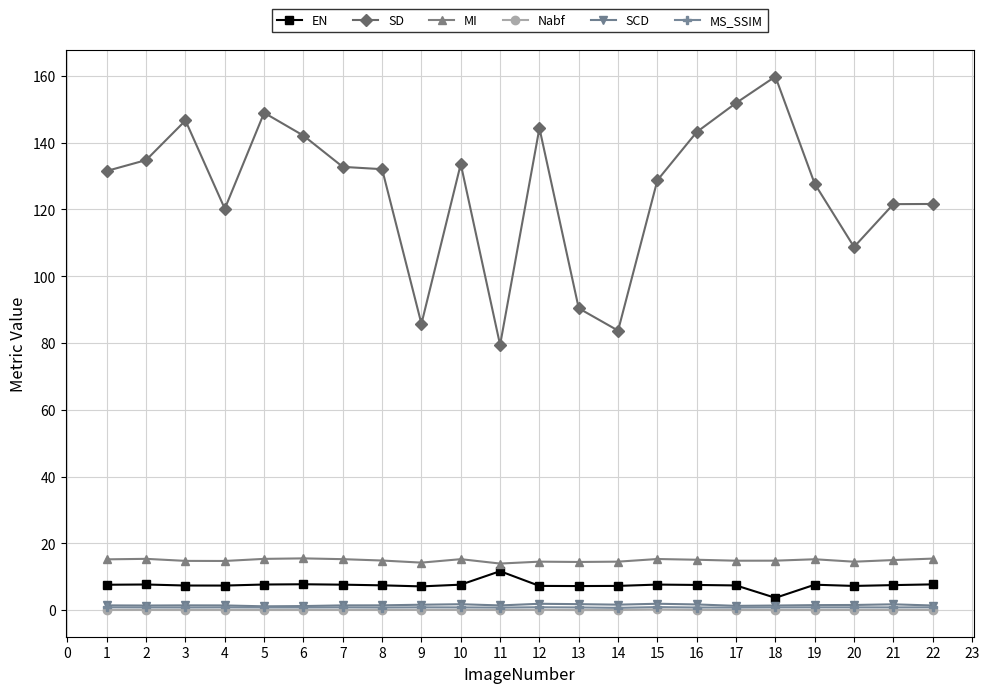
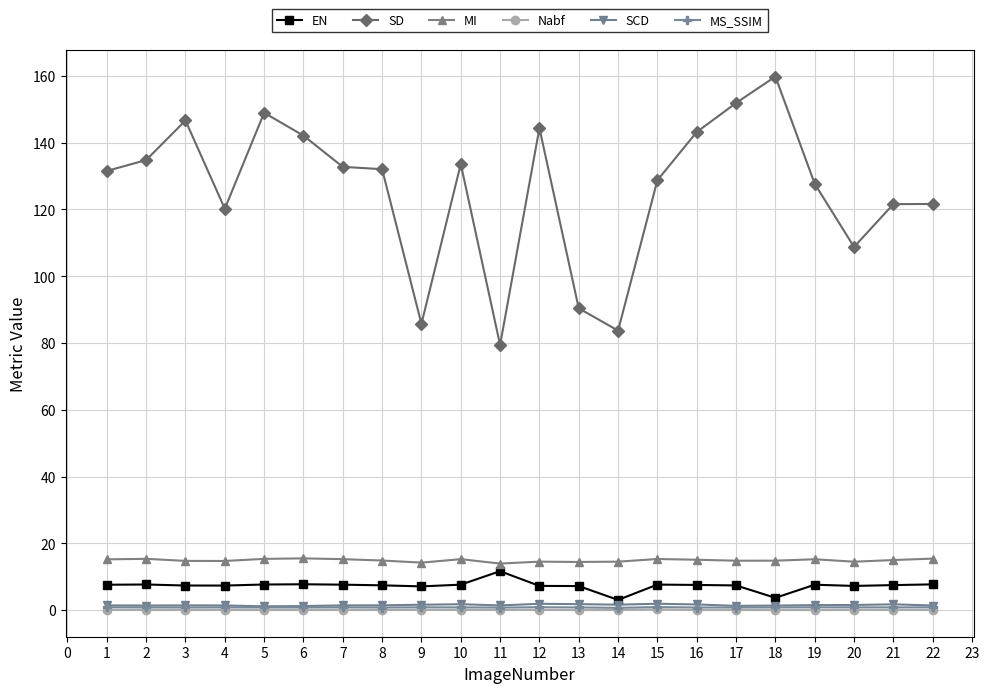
  {
    "EN": {
      "1": 8,
      "2": 8,
      "3": 7,
      "4": 7,
      "5": 8,
      "6": 8,
      "7": 8,
      "8": 7,
      "9": 7,
      "10": 8,
      "11": 12,
      "12": 7,
      "13": 7,
-     "14": 7,
+     "14": 3,
      "15": 8,
      "16": 8,
      "17": 7,
      "18": 4,
      "19": 8,
      "20": 7,
      "21": 8,
      "22": 8
    },
    "Nabf": {
      "1": 0,
      "4": 0,
      "7": 0,
      "9": 0,
      "10": 0,
      "12": 0,
      "13": 0,
      "18": 0,
      "19": 0,
      "20": 0,
      "21": 0,
      "22": 0
    }
  }
